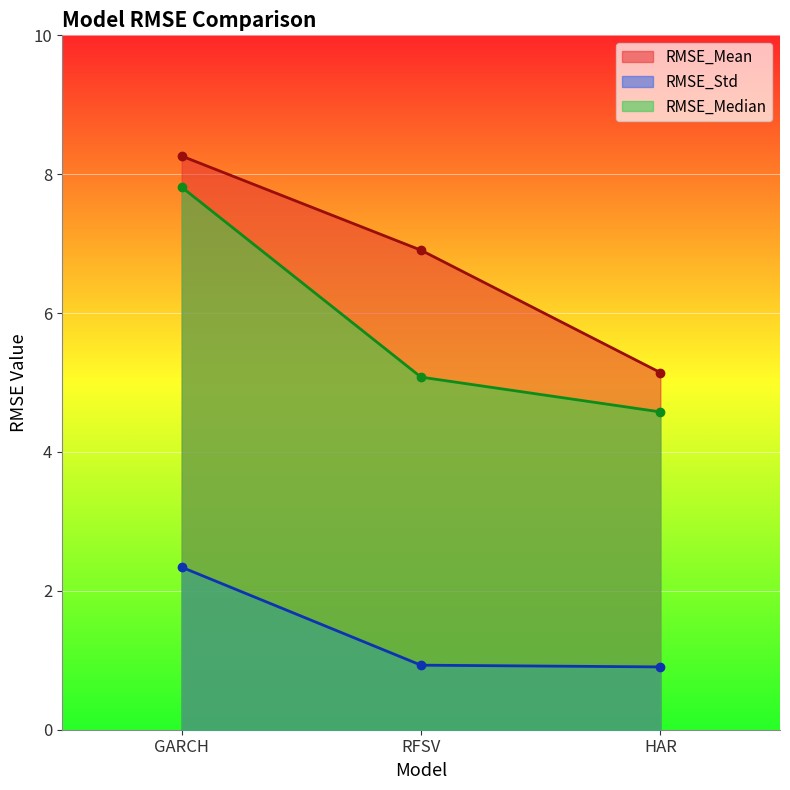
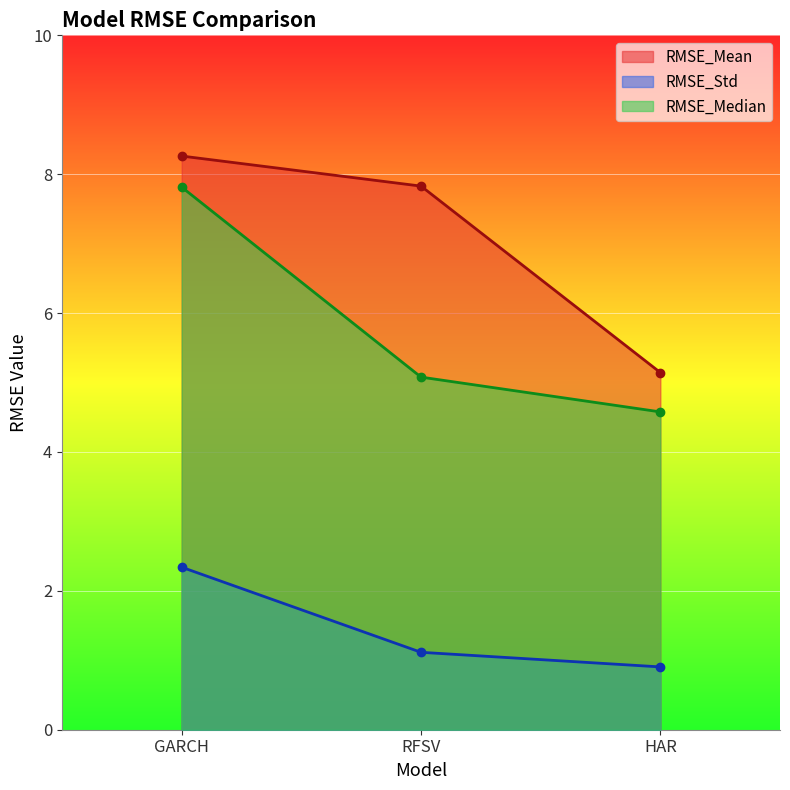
  {
    "RMSE_Mean": {
      "GARCH": 8.3,
-     "RFSV": 6.9,
+     "RFSV": 7.8,
      "HAR": 5.1
    },
    "RMSE_Std": {
      "GARCH": 2.3,
-     "RFSV": 0.9,
+     "RFSV": 1.1,
      "HAR": 0.9
    },
    "RMSE_Median": {
      "GARCH": 7.8,
      "RFSV": 5.1,
      "HAR": 4.6
    }
  }
